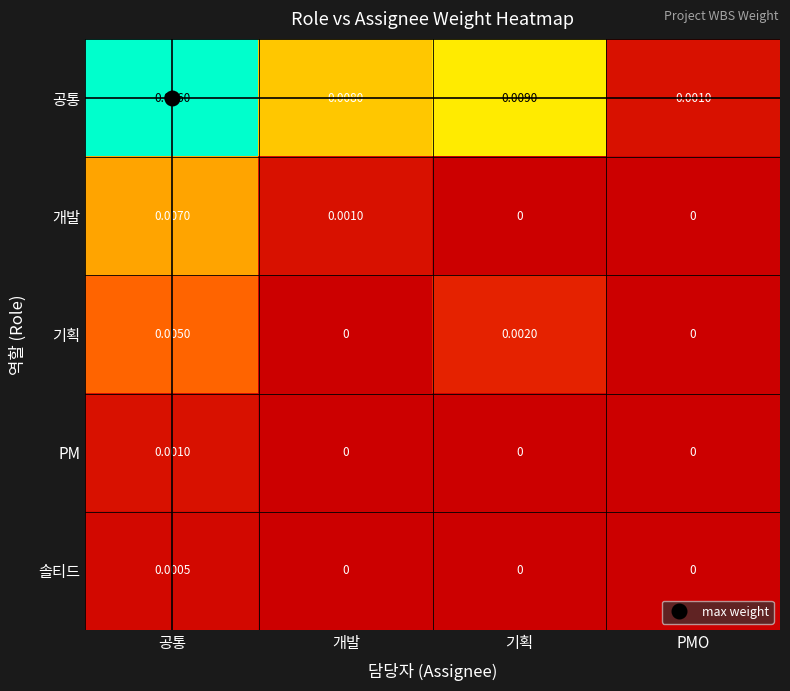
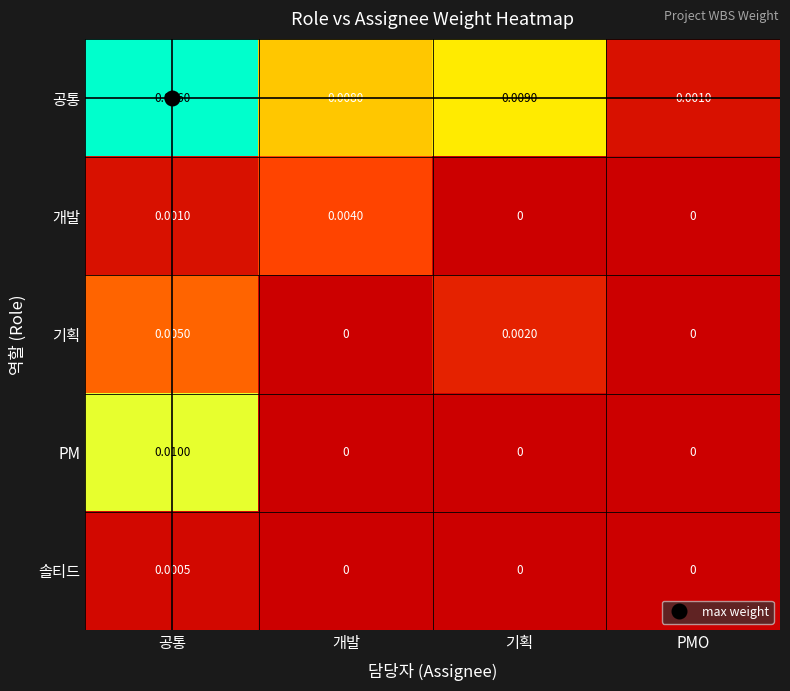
  {
    "공통": {
      "개발": 0.0080,
      "기획": 0.0090,
      "PMO": 0.0010
    },
    "개발": {
-     "공통": 0.0070,
-     "개발": 0.0010,
+     "공통": 0.0010,
+     "개발": 0.0040,
      "기획": 0,
      "PMO": 0
    },
    "기획": {
      "공통": 0.0050,
      "개발": 0,
      "기획": 0.0020,
      "PMO": 0
    },
    "PM": {
-     "공통": 0.0010,
+     "공통": 0.0100,
      "개발": 0,
      "기획": 0,
      "PMO": 0
    },
    "솔티드": {
      "공통": 0.0005,
      "개발": 0,
      "기획": 0,
      "PMO": 0
    }
  }
